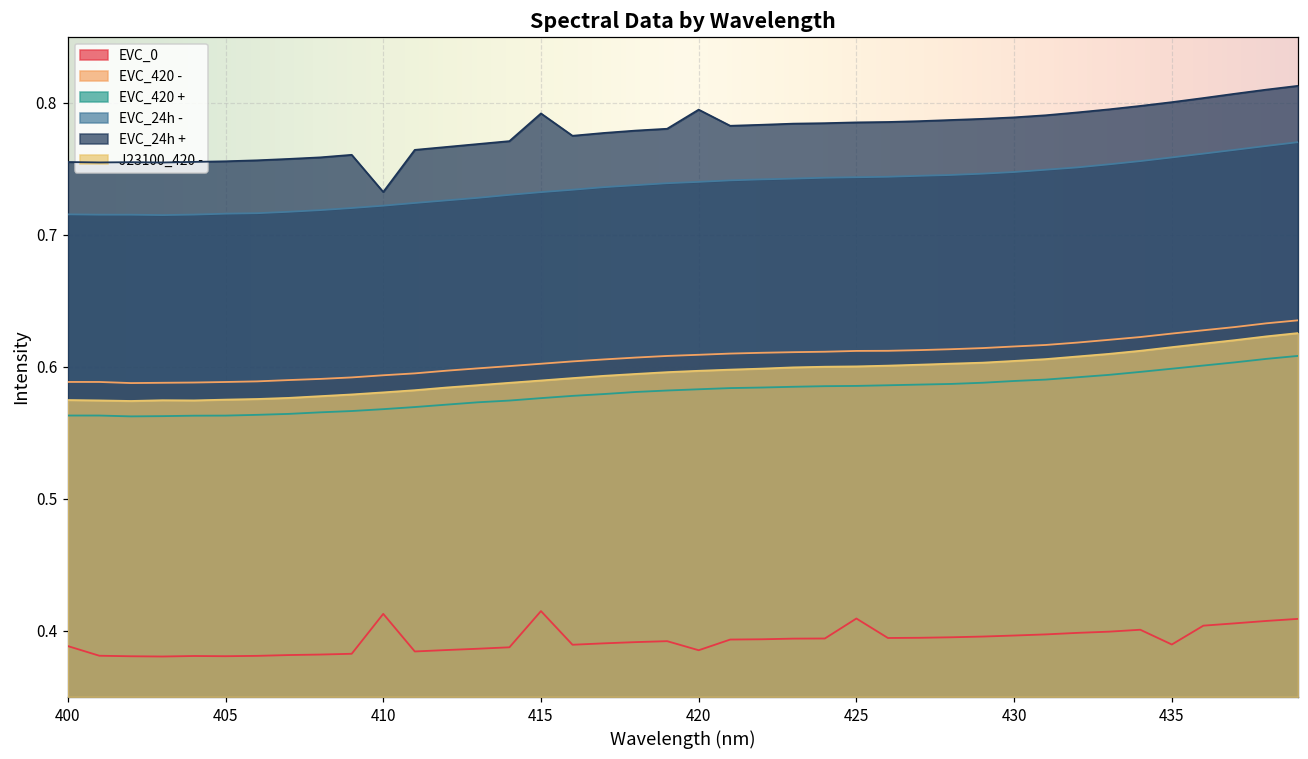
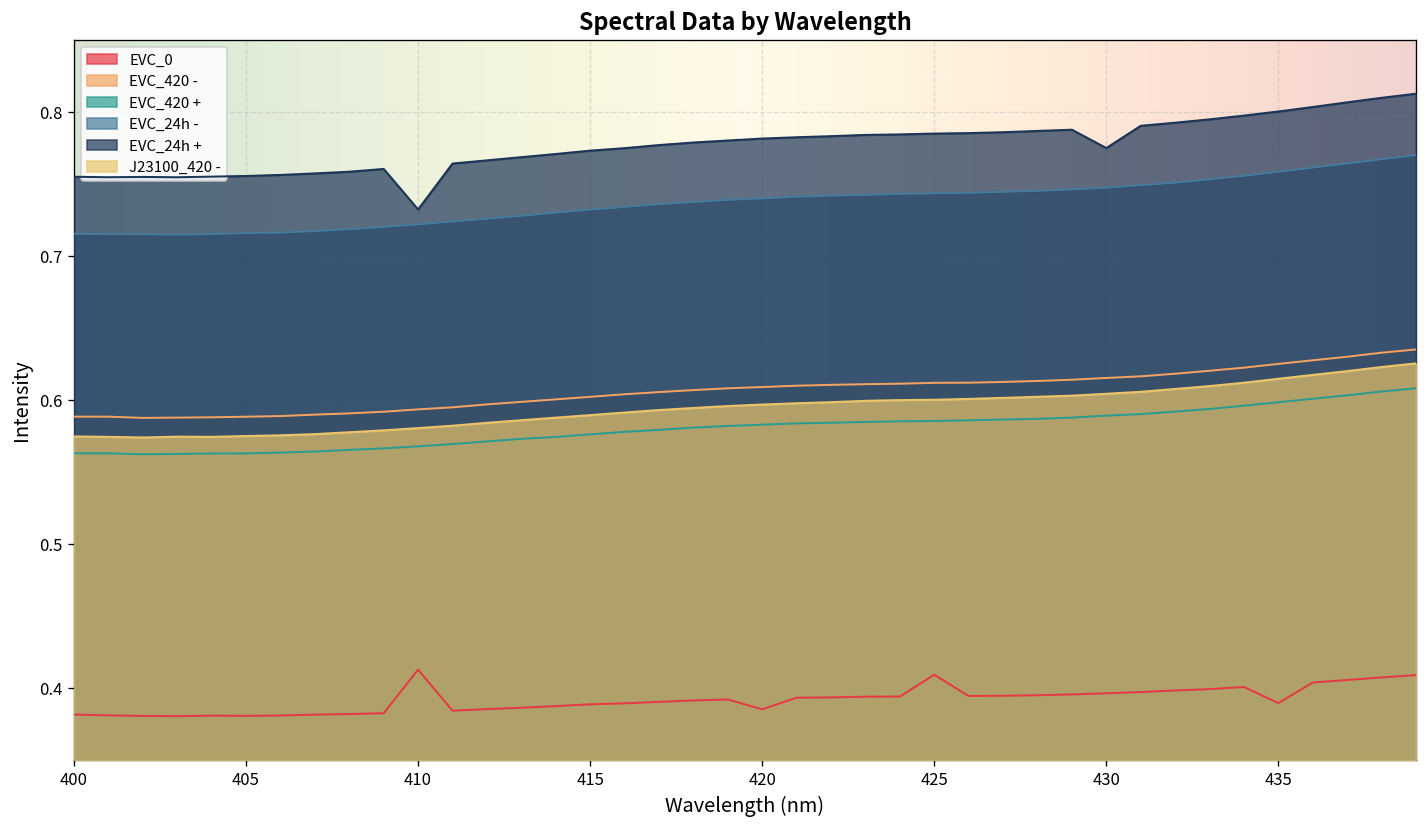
  {
    "EVC_0": {
-     "400": 0.388,
+     "400": 0.382,
      "405": 0.381,
      "410": 0.413,
-     "415": 0.415,
+     "415": 0.389,
      "420": 0.385,
      "425": 0.409,
      "430": 0.396,
      "435": 0.390
    },
    "EVC_24h +": {
      "400": 0.755,
      "405": 0.756,
      "410": 0.732,
-     "415": 0.792,
-     "420": 0.795,
+     "415": 0.773,
+     "420": 0.782,
      "425": 0.785,
-     "430": 0.789,
+     "430": 0.775,
      "435": 0.800
    }
  }
